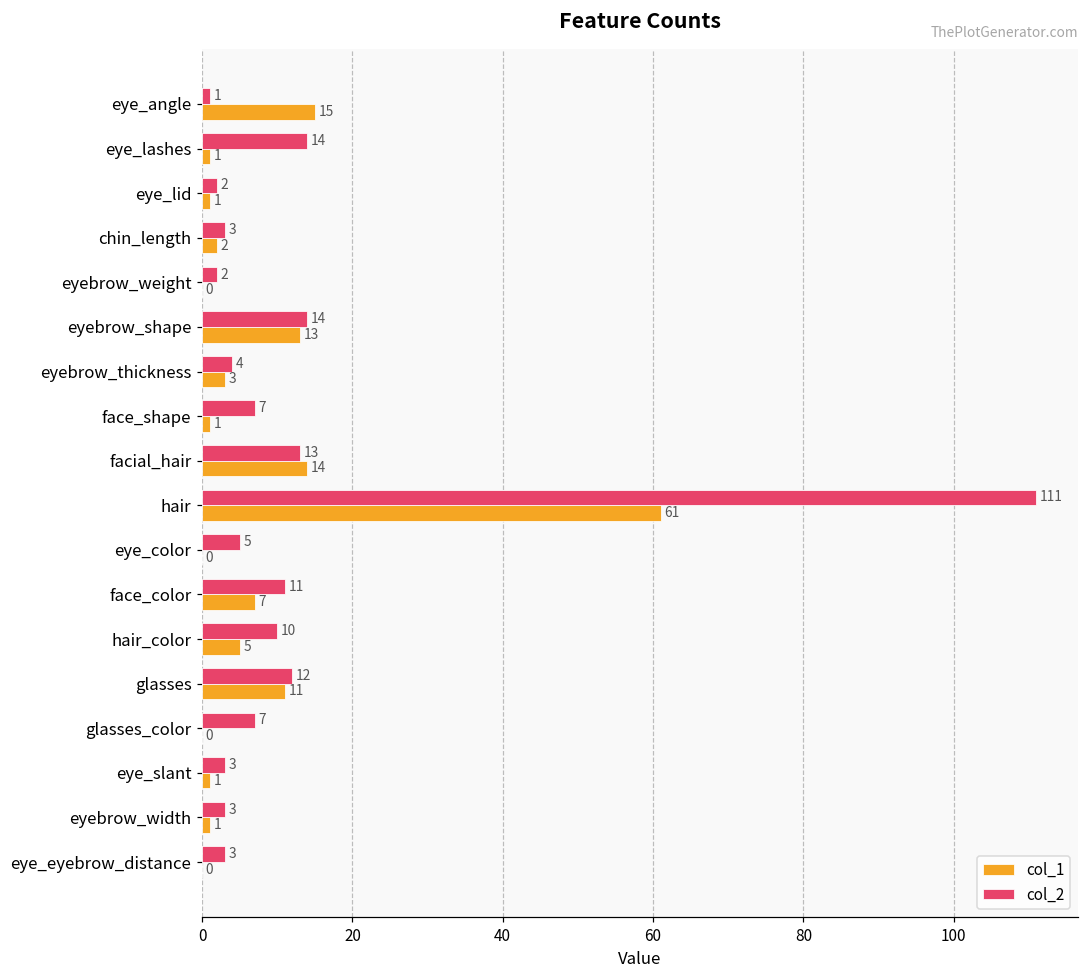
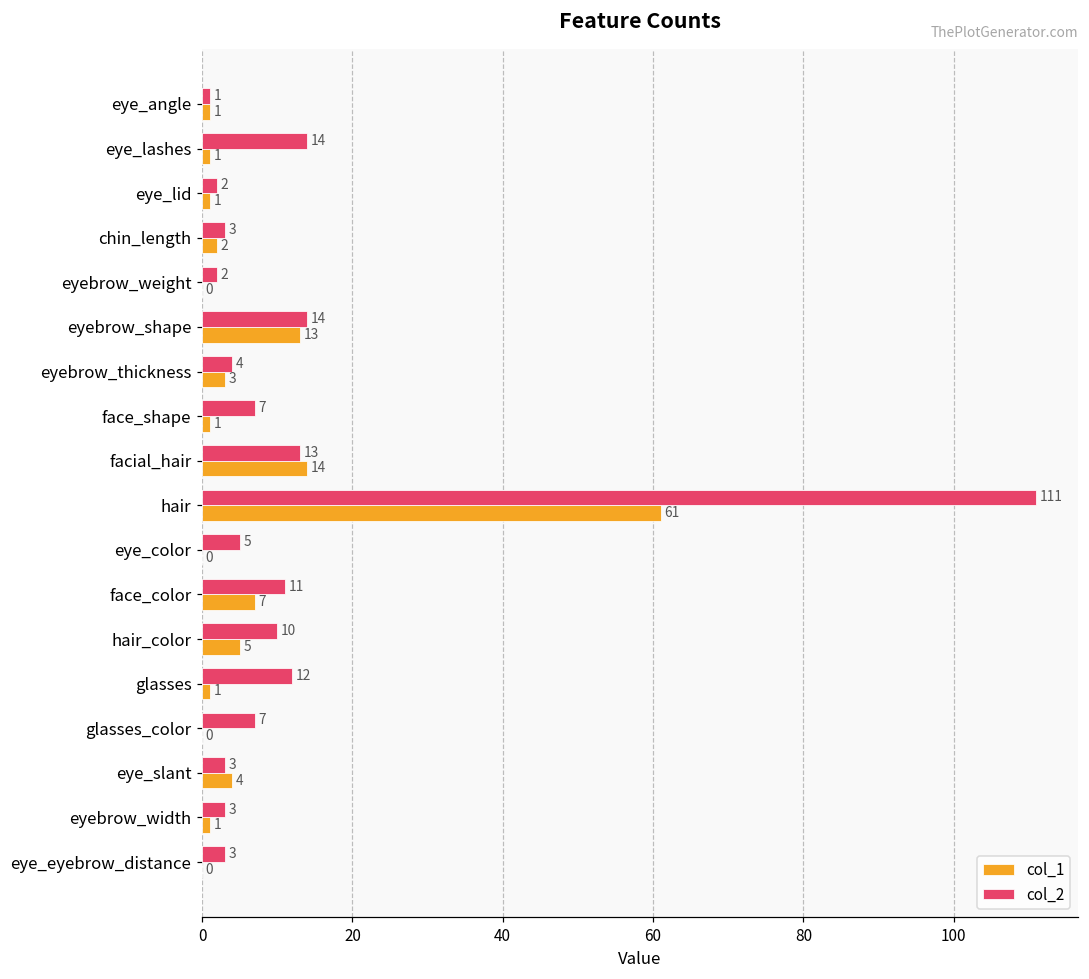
  {
    "col_1": {
-     "eye_angle": 15,
+     "eye_angle": 1,
      "eye_lashes": 1,
      "eye_lid": 1,
      "chin_length": 2,
      "eyebrow_weight": 0,
      "eyebrow_shape": 13,
      "eyebrow_thickness": 3,
      "face_shape": 1,
      "facial_hair": 14,
      "hair": 61,
      "eye_color": 0,
      "face_color": 7,
      "hair_color": 5,
-     "glasses": 11,
+     "glasses": 1,
      "glasses_color": 0,
-     "eye_slant": 1,
+     "eye_slant": 4,
      "eyebrow_width": 1,
      "eye_eyebrow_distance": 0
    },
    "col_2": {
      "eye_angle": 1,
      "eye_lashes": 14,
      "eye_lid": 2,
      "chin_length": 3,
      "eyebrow_weight": 2,
      "eyebrow_shape": 14,
      "eyebrow_thickness": 4,
      "face_shape": 7,
      "facial_hair": 13,
      "hair": 111,
      "eye_color": 5,
      "face_color": 11,
      "hair_color": 10,
      "glasses": 12,
      "glasses_color": 7,
      "eye_slant": 3,
      "eyebrow_width": 3,
      "eye_eyebrow_distance": 3
    }
  }
